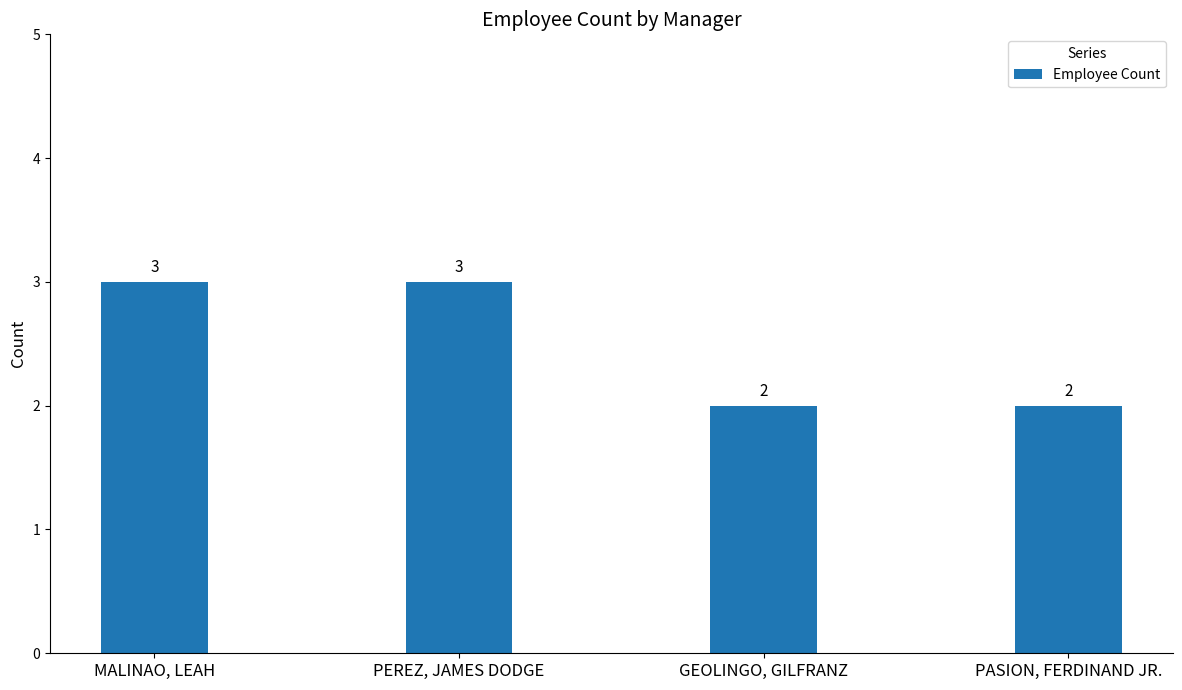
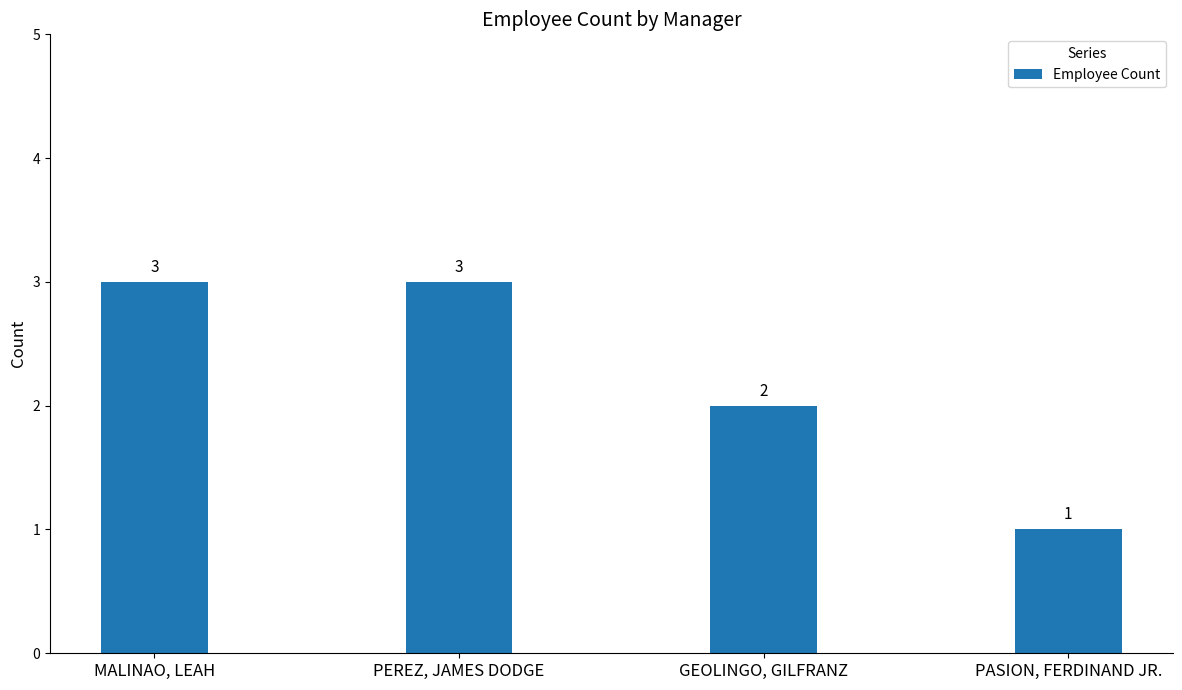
  {
    "MALINAO, LEAH": 3,
    "PEREZ, JAMES DODGE": 3,
    "GEOLINGO, GILFRANZ": 2,
-   "PASION, FERDINAND JR.": 2
+   "PASION, FERDINAND JR.": 1
  }
